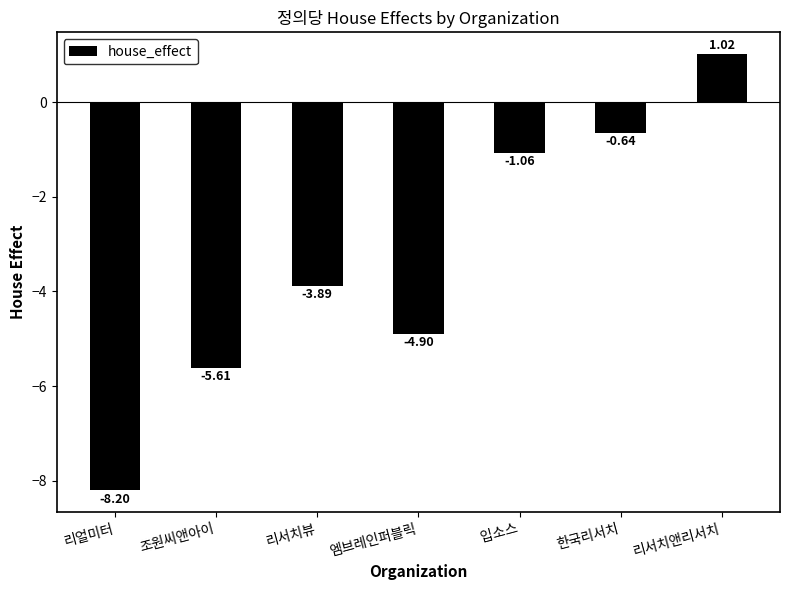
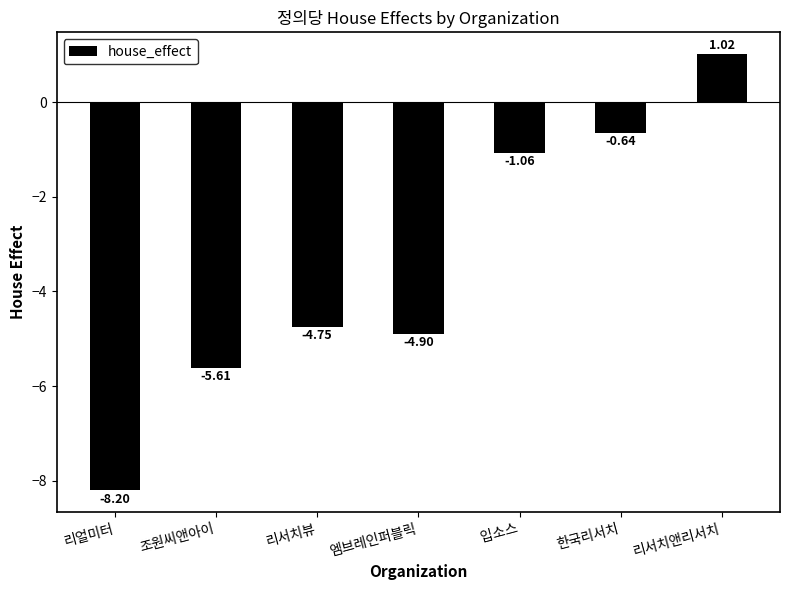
  {
    "리얼미터": -8.20,
    "조원씨앤아이": -5.61,
-   "리서치뷰": -3.89,
+   "리서치뷰": -4.75,
    "엠브레인퍼블릭": -4.90,
    "입소스": -1.06,
    "한국리서치": -0.64,
    "리서치앤리서치": 1.02
  }
